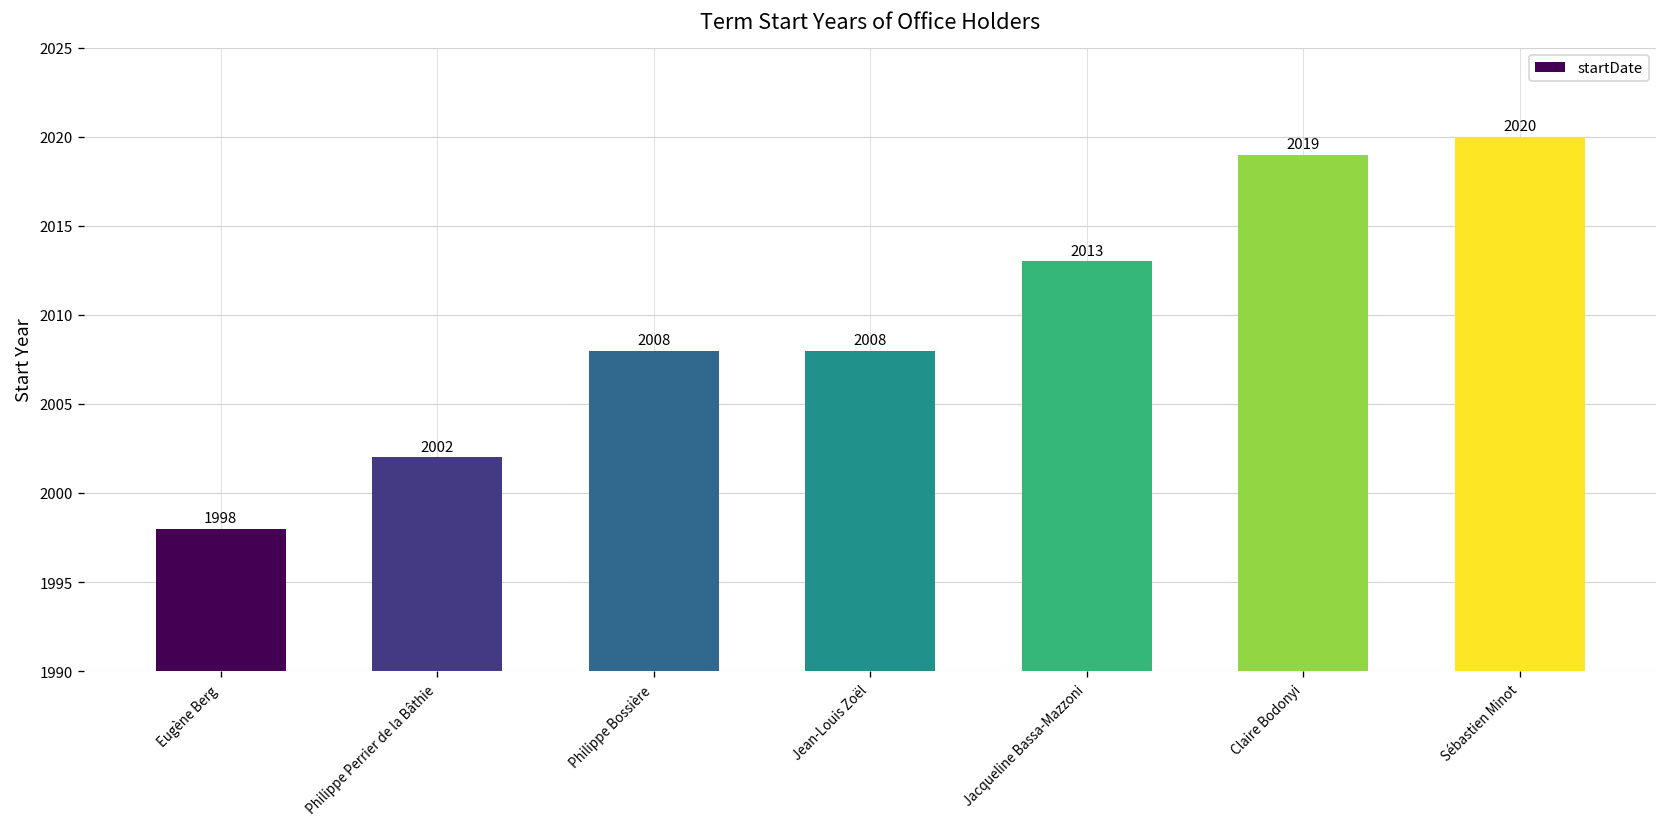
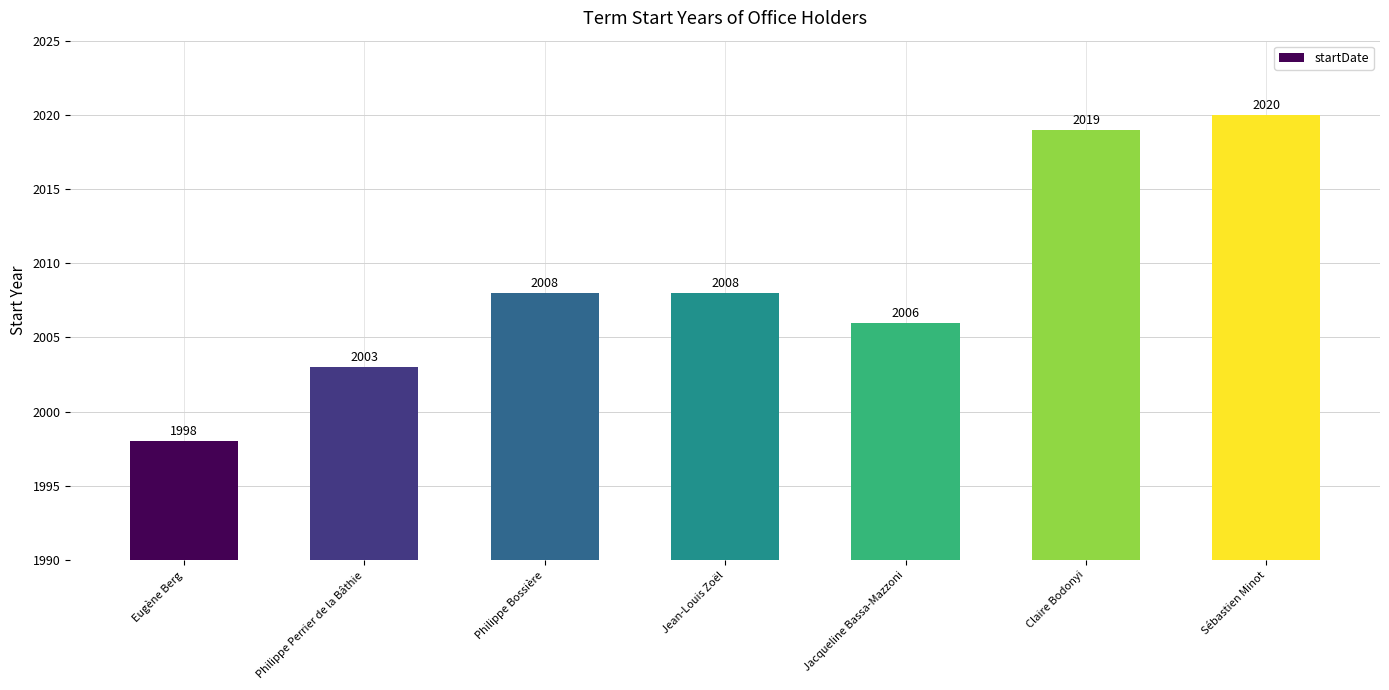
  {
    "Eugène Berg": 1998,
-   "Philippe Perrier de la Bâthie": 2002,
+   "Philippe Perrier de la Bâthie": 2003,
    "Philippe Bossière": 2008,
    "Jean-Louis Zoël": 2008,
-   "Jacqueline Bassa-Mazzoni": 2013,
+   "Jacqueline Bassa-Mazzoni": 2006,
    "Claire Bodonyi": 2019,
    "Sébastien Minot": 2020
  }
